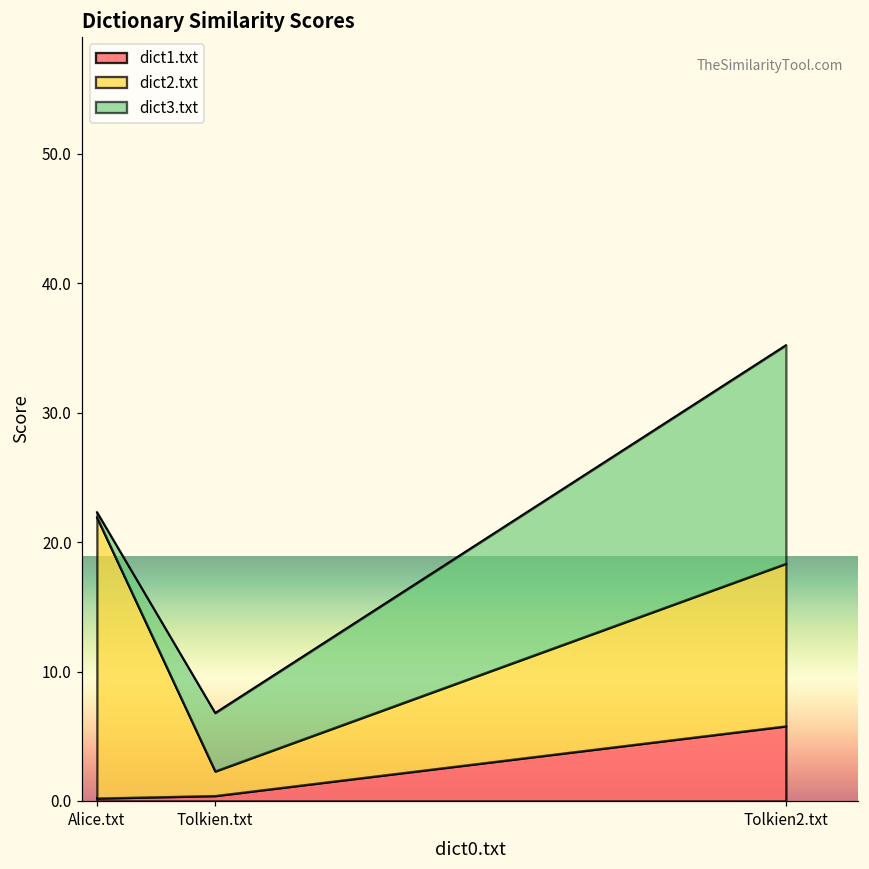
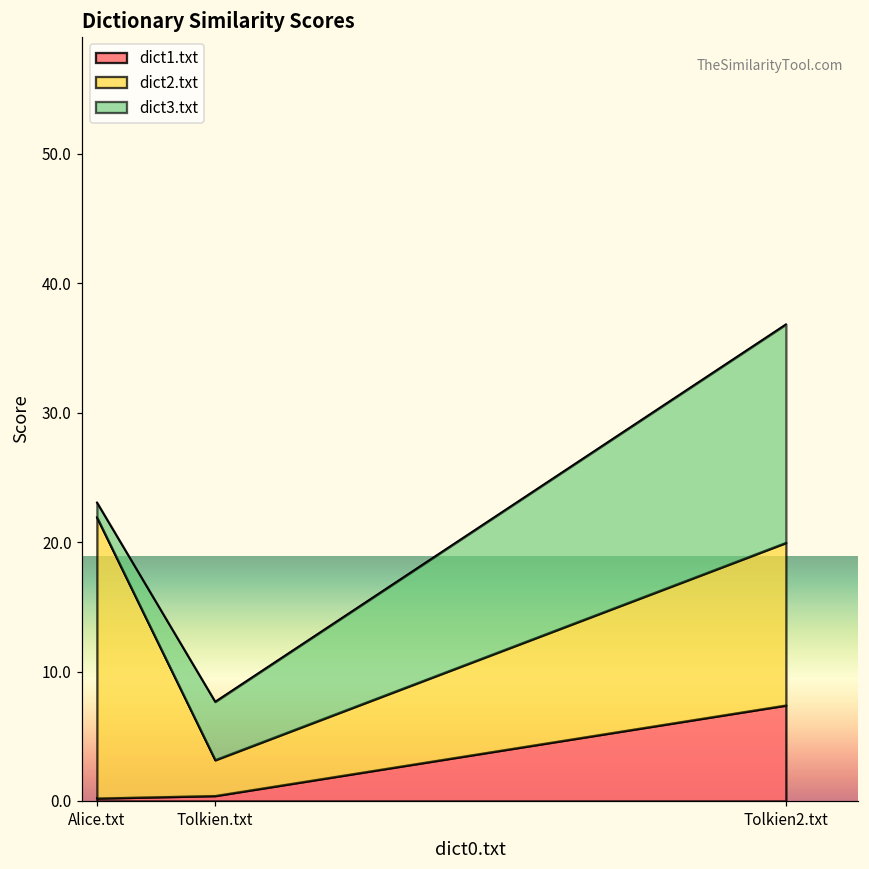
  {
    "dict1.txt": {
      "Alice.txt": 0.2,
      "Tolkien.txt": 0.4,
-     "Tolkien2.txt": 5.8
+     "Tolkien2.txt": 7.4
    },
    "dict2.txt": {
      "Alice.txt": 21.7,
-     "Tolkien.txt": 1.9,
+     "Tolkien.txt": 2.8,
      "Tolkien2.txt": 12.6
    },
    "dict3.txt": {
-     "Alice.txt": 0.4,
+     "Alice.txt": 1.1,
      "Tolkien.txt": 4.5,
      "Tolkien2.txt": 16.9
    }
  }
